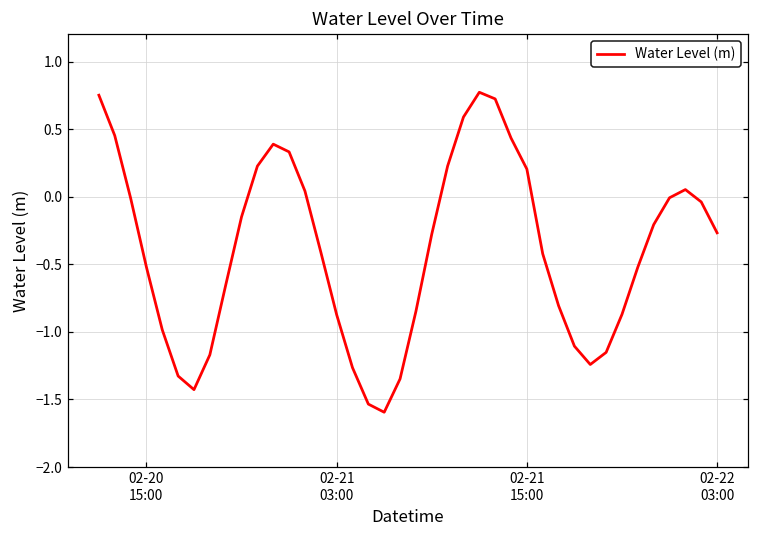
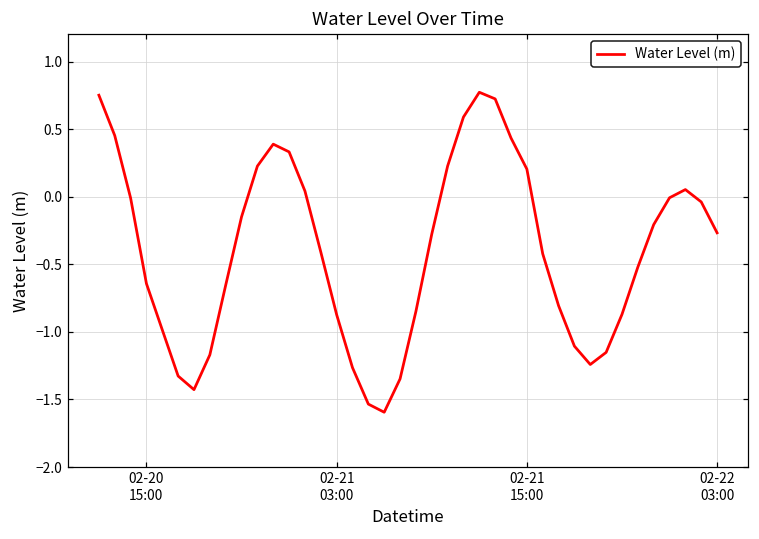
  {
-   "02-20 15:00": -0.52,
+   "02-20 15:00": -0.64,
    "02-21 03:00": -0.87,
    "02-21 15:00": 0.20,
    "02-22 03:00": -0.27
  }
